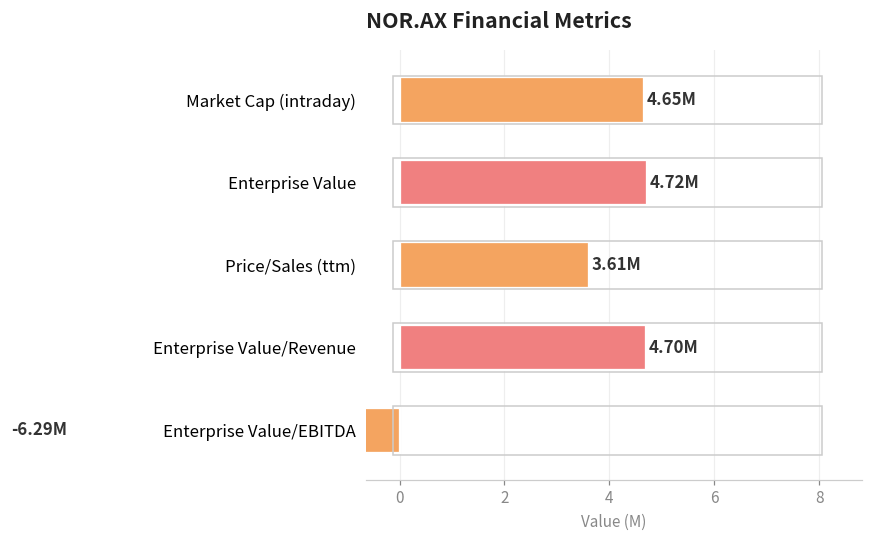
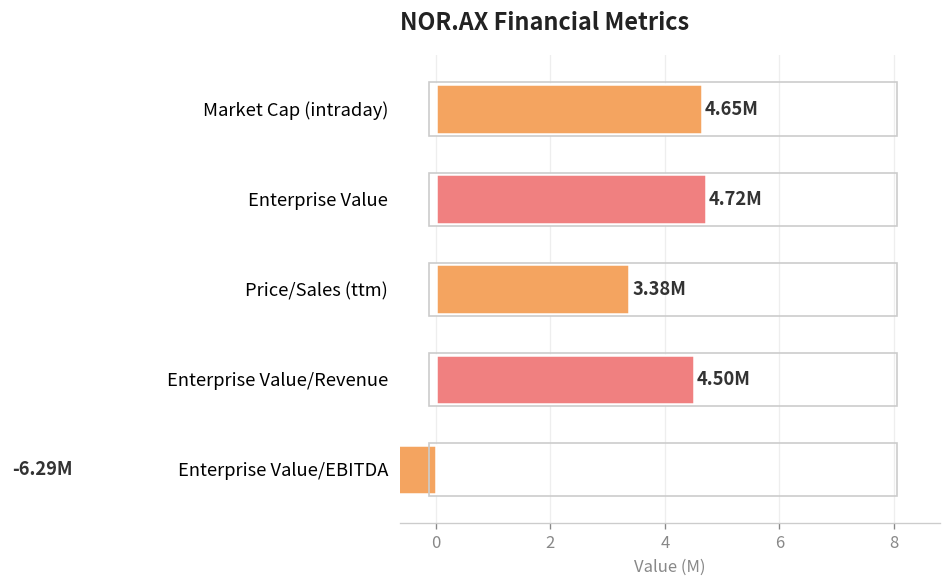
  {
    "Market Cap (intraday)": "4.65M",
    "Enterprise Value": "4.72M",
-   "Price/Sales (ttm)": "3.61M",
-   "Enterprise Value/Revenue": "4.70M"
+   "Price/Sales (ttm)": "3.38M",
+   "Enterprise Value/Revenue": "4.50M"
  }
